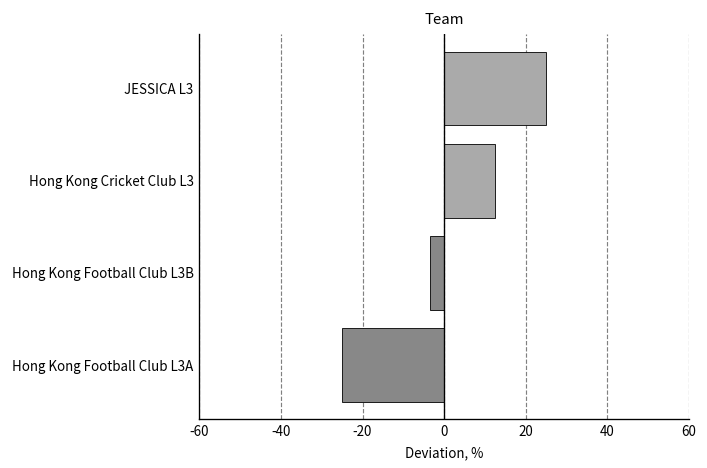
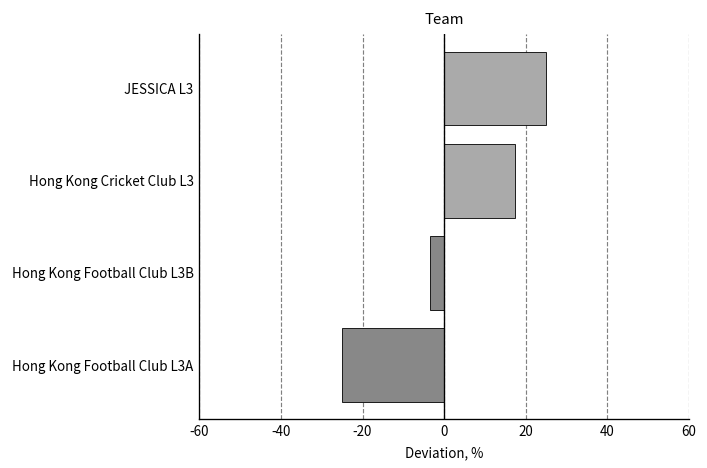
  {
    "JESSICA L3": 25,
-   "Hong Kong Cricket Club L3": 13,
+   "Hong Kong Cricket Club L3": 17,
    "Hong Kong Football Club L3B": -3,
    "Hong Kong Football Club L3A": -25
  }
